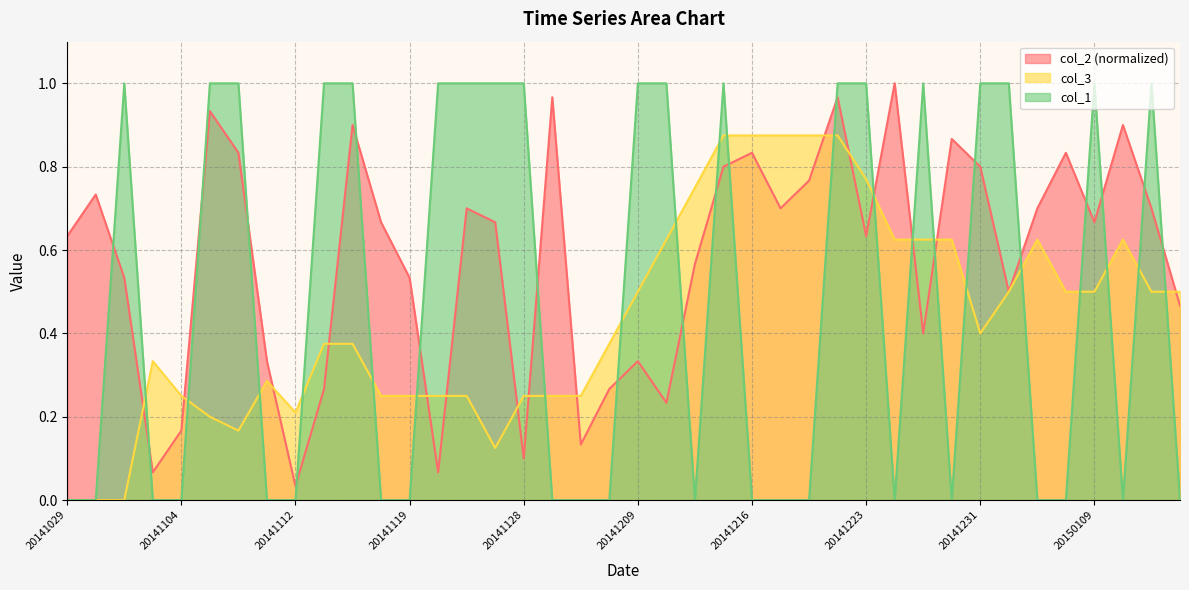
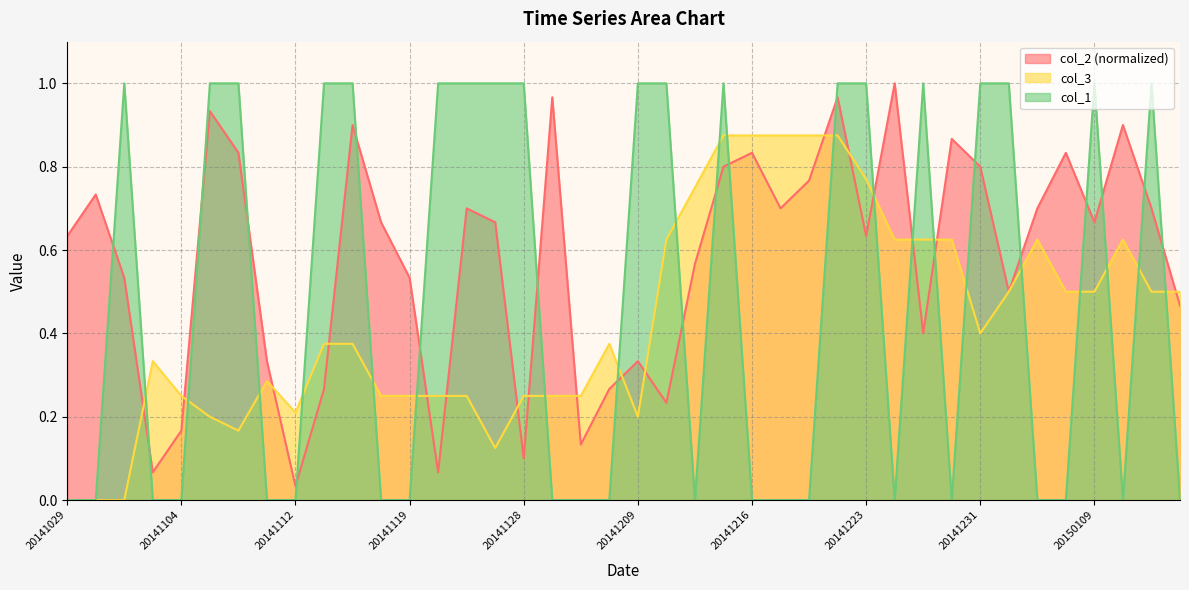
  {
    "col_3": {
      "20141104": 0.25,
      "20141112": 0.21,
      "20141119": 0.25,
      "20141128": 0.25,
-     "20141209": 0.5,
+     "20141209": 0.2,
      "20141216": 0.88,
      "20141223": 0.77,
      "20141231": 0.4,
      "20150109": 0.5
    },
    "col_1": {
      "20141104": 0.0,
      "20141112": 0.0,
      "20141119": 0.0,
      "20141128": 1.0,
      "20141209": 1.0,
      "20141216": 0.0,
      "20141223": 1.0,
      "20141231": 1.0
    }
  }
